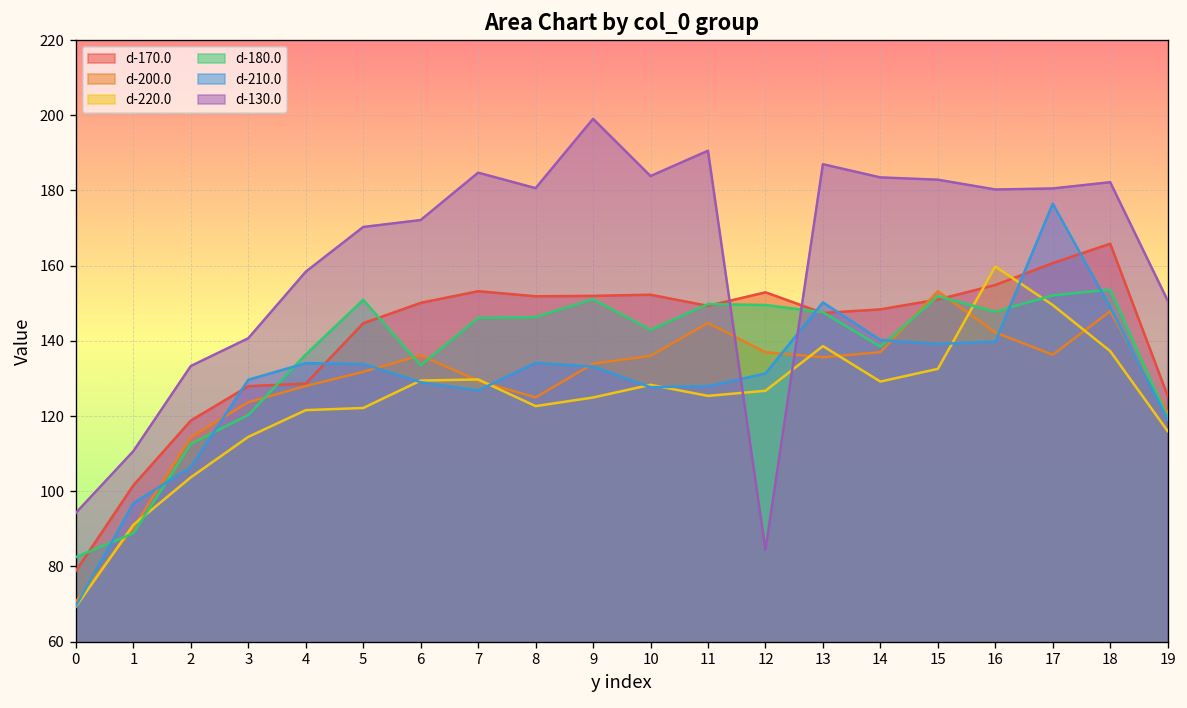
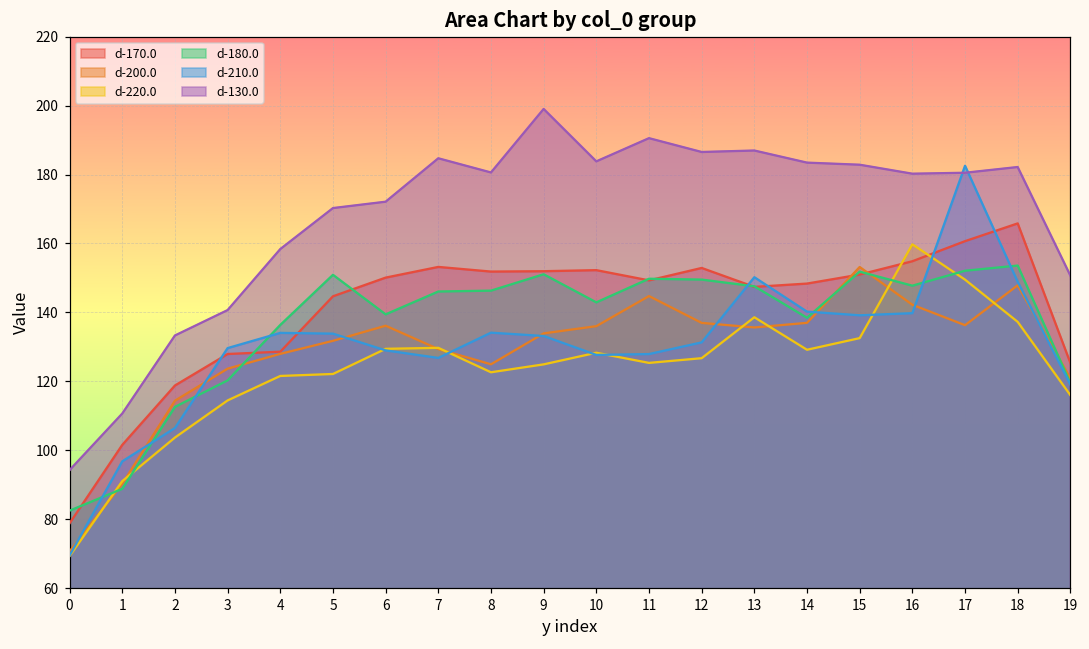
  {
    "d-180.0": {
      "0": 82,
      "1": 89,
      "2": 113,
      "3": 120,
      "4": 136,
      "5": 151,
-     "6": 133,
+     "6": 139,
      "7": 146,
      "8": 146,
      "9": 151,
      "10": 143,
      "12": 150,
      "14": 138,
      "15": 152,
      "16": 148,
      "17": 152,
      "18": 154
    },
    "d-210.0": {
      "1": 97,
      "2": 106,
      "3": 130,
      "4": 134,
      "5": 134,
      "7": 127,
      "8": 134,
      "11": 128,
      "12": 131,
      "13": 150,
      "14": 140,
      "15": 139,
      "16": 140,
-     "17": 176,
+     "17": 183,
      "18": 149
    },
    "d-130.0": {
      "0": 94,
      "1": 111,
      "2": 133,
      "3": 141,
      "4": 158,
      "5": 170,
      "6": 172,
      "7": 185,
      "8": 181,
      "9": 199,
      "10": 184,
      "11": 191,
-     "12": 84,
+     "12": 187,
      "13": 187,
      "14": 183,
      "15": 183,
      "16": 180,
      "17": 181,
      "18": 182,
      "19": 151
    }
  }
